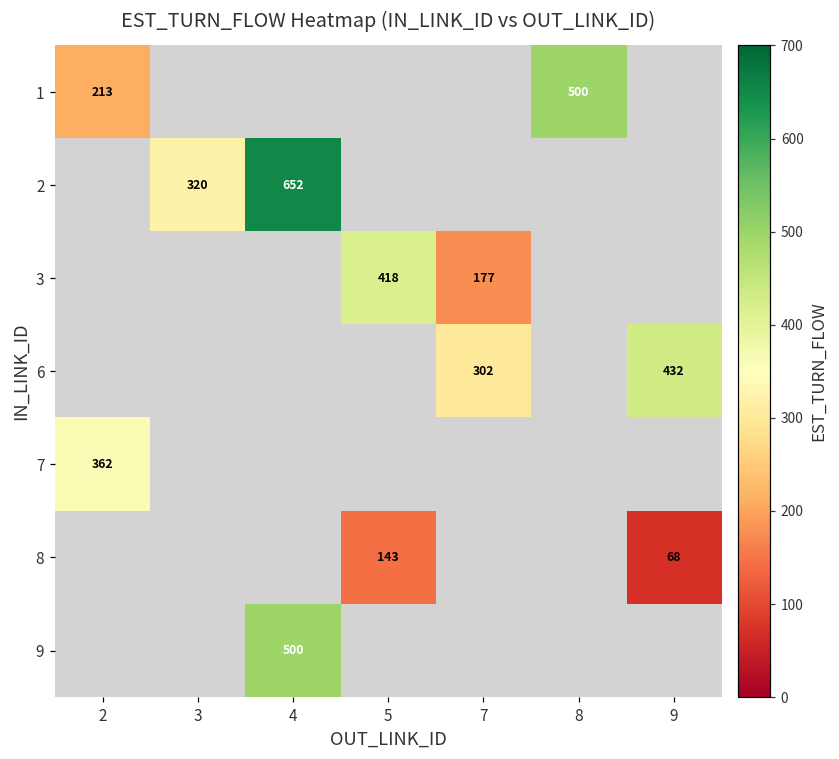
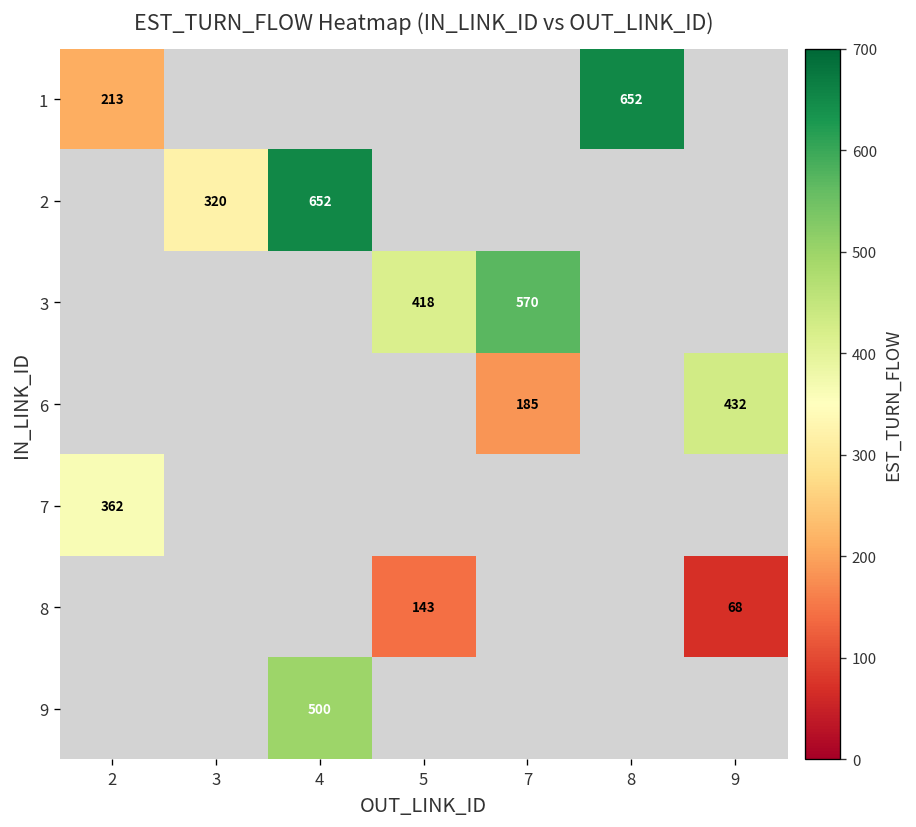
  {
    "1": {
      "2": 213,
-     "8": 500
+     "8": 652
    },
    "2": {
      "3": 320,
      "4": 652
    },
    "3": {
      "5": 418,
-     "7": 177
+     "7": 570
    },
    "6": {
-     "7": 302,
+     "7": 185,
      "9": 432
    },
    "7": {
      "2": 362
    },
    "8": {
      "5": 143,
      "9": 68
    },
    "9": {
      "4": 500
    }
  }
